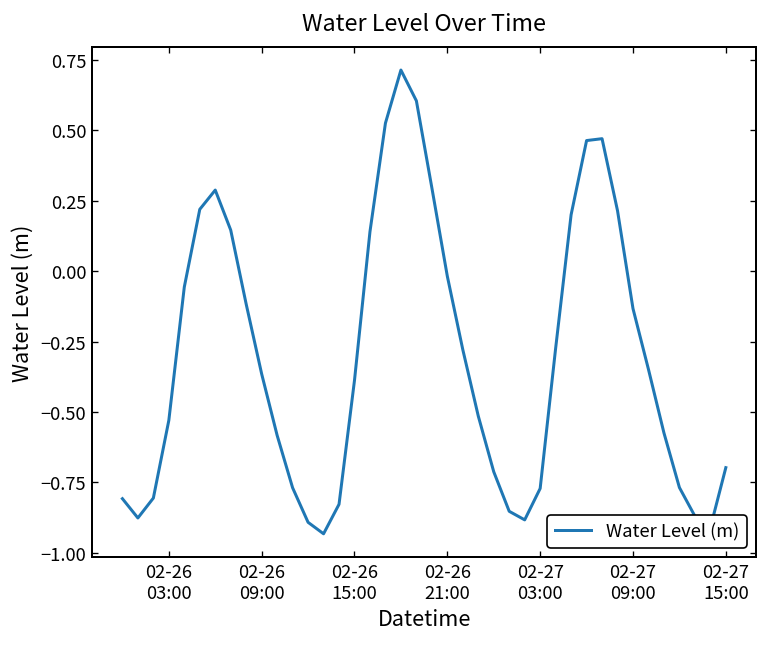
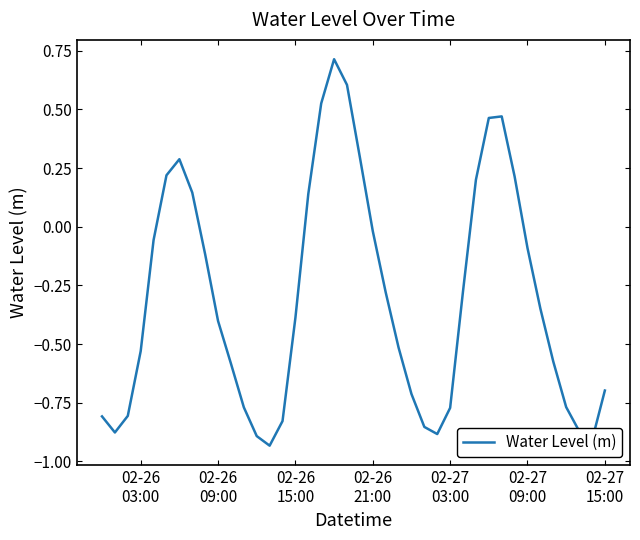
  {
    "02-26 03:00": -0.53,
-   "02-26 09:00": -0.36,
+   "02-26 09:00": -0.40,
    "02-26 15:00": -0.39,
    "02-26 21:00": -0.02,
    "02-27 03:00": -0.77,
-   "02-27 09:00": -0.13,
+   "02-27 09:00": -0.09,
    "02-27 15:00": -0.70
  }
